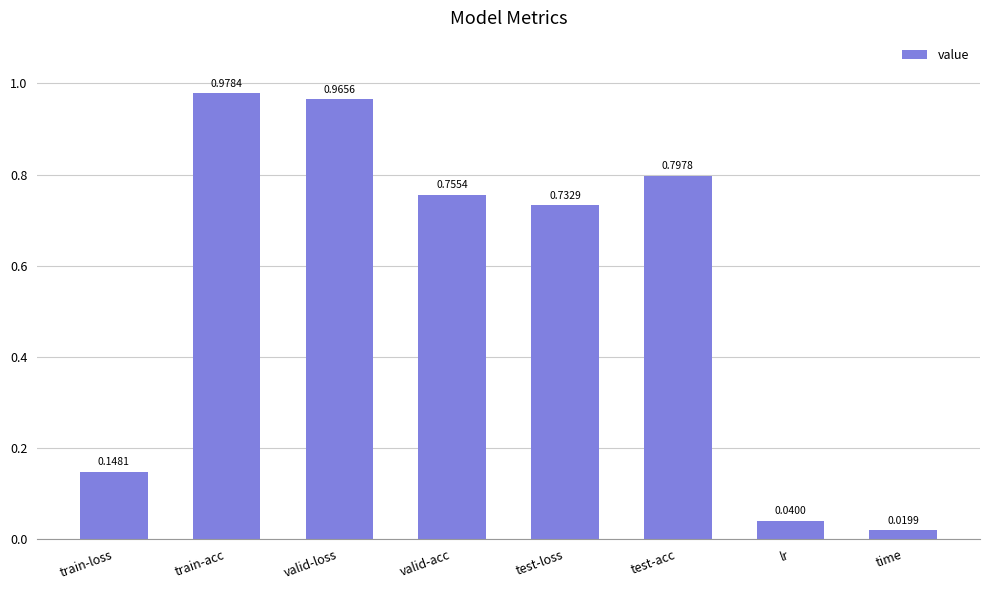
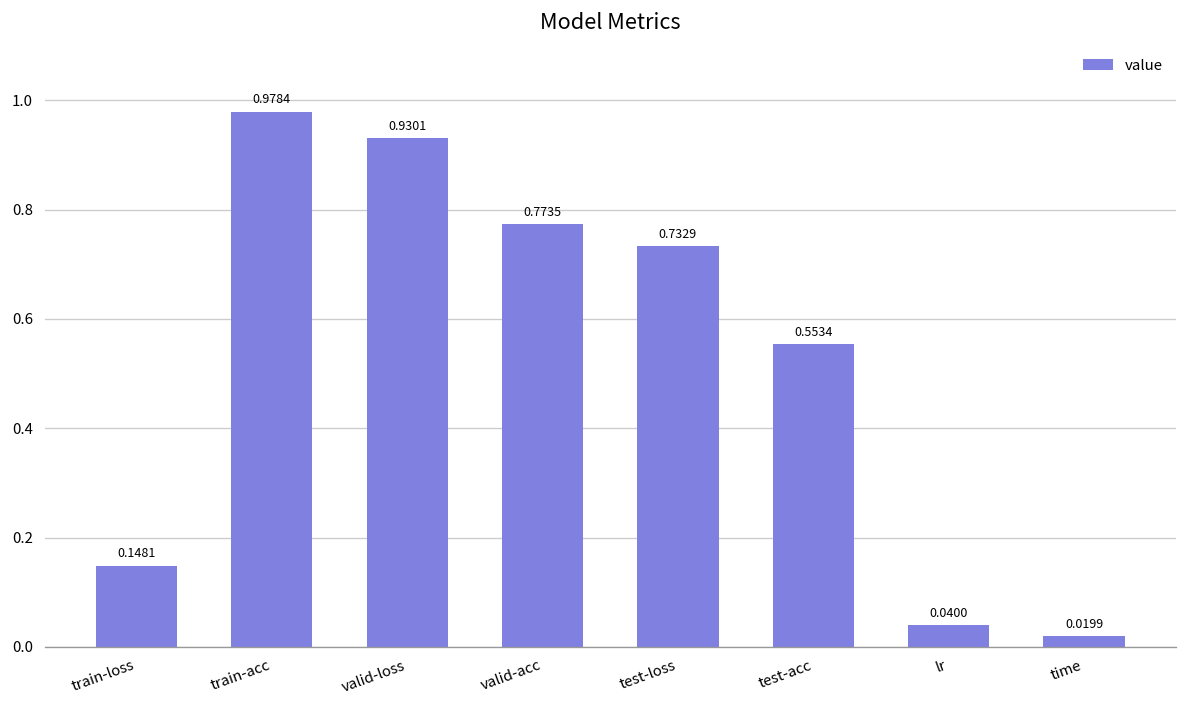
  {
    "train-loss": 0.1481,
    "train-acc": 0.9784,
-   "valid-loss": 0.9656,
-   "valid-acc": 0.7554,
+   "valid-loss": 0.9301,
+   "valid-acc": 0.7735,
    "test-loss": 0.7329,
-   "test-acc": 0.7978,
+   "test-acc": 0.5534,
    "lr": 0.0400,
    "time": 0.0199
  }
